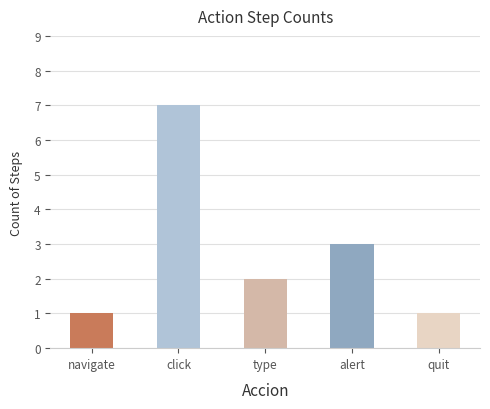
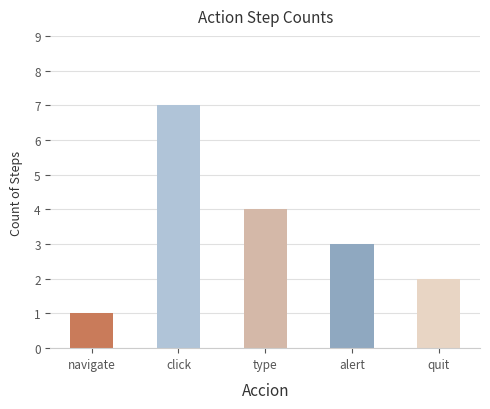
  {
    "navigate": 1,
    "click": 7,
-   "type": 2,
+   "type": 4,
    "alert": 3,
-   "quit": 1
+   "quit": 2
  }
